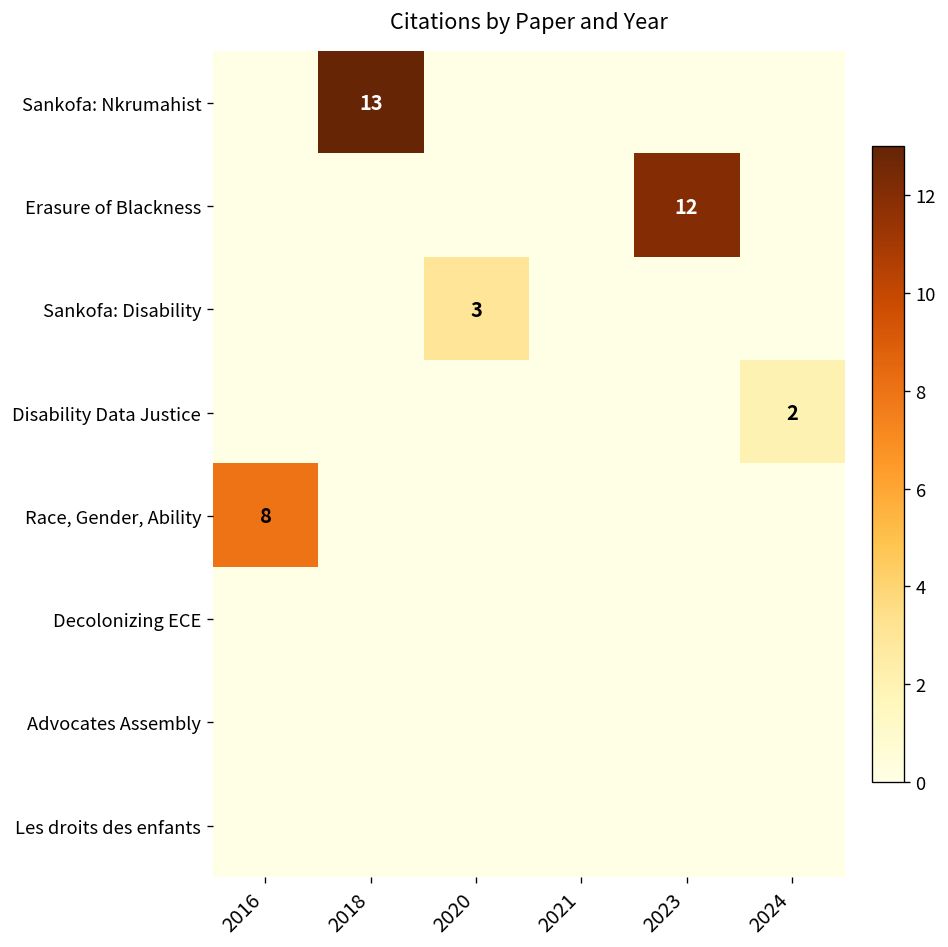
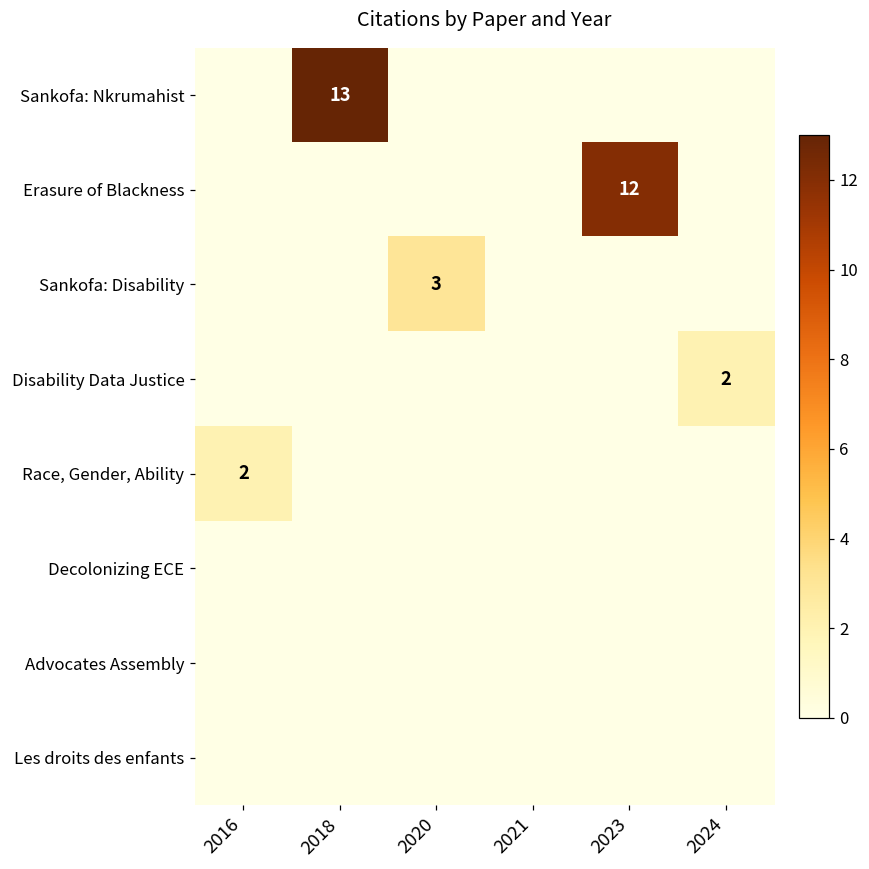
  {
    "Sankofa: Nkrumahist": {
      "2018": 13
    },
    "Erasure of Blackness": {
      "2023": 12
    },
    "Sankofa: Disability": {
      "2020": 3
    },
    "Disability Data Justice": {
      "2024": 2
    },
    "Race, Gender, Ability": {
-     "2016": 8
+     "2016": 2
    }
  }
